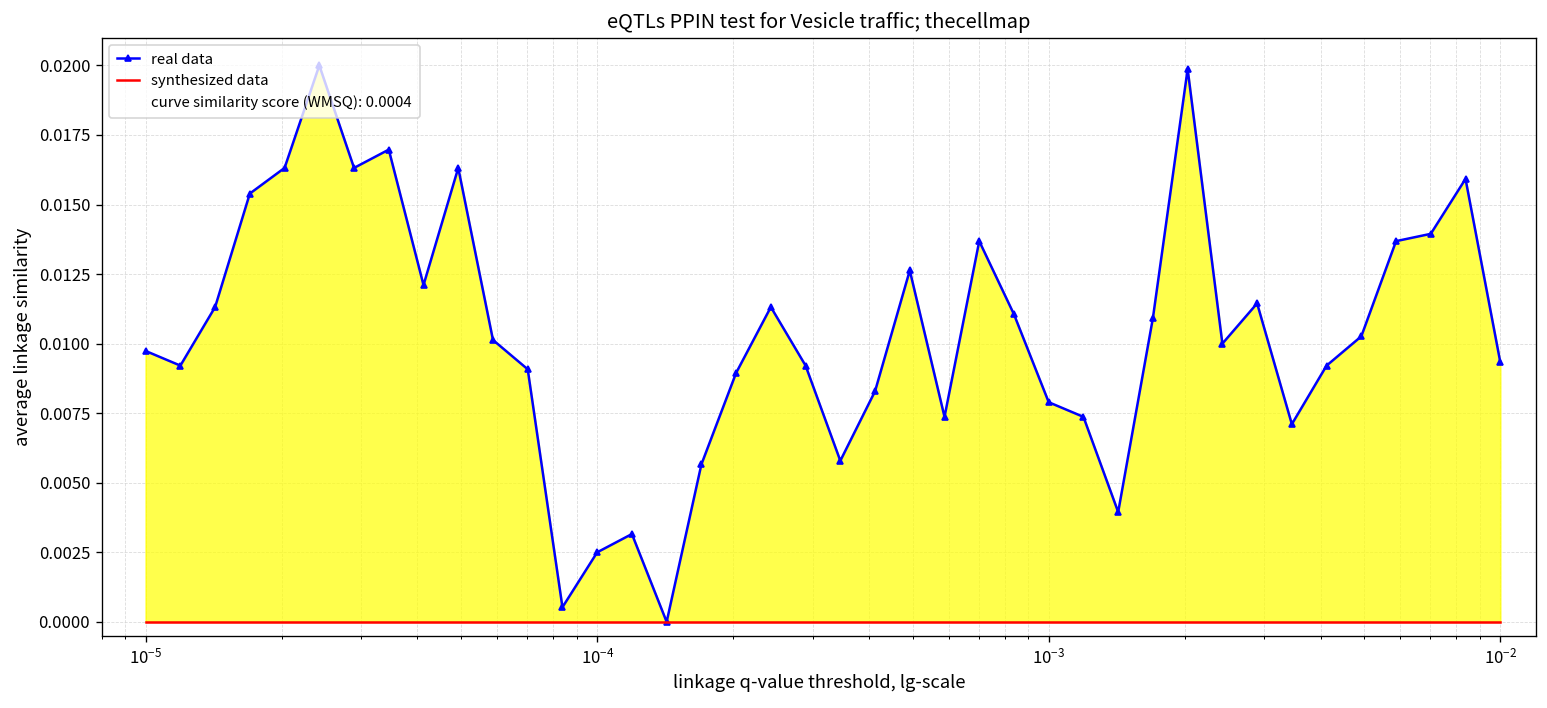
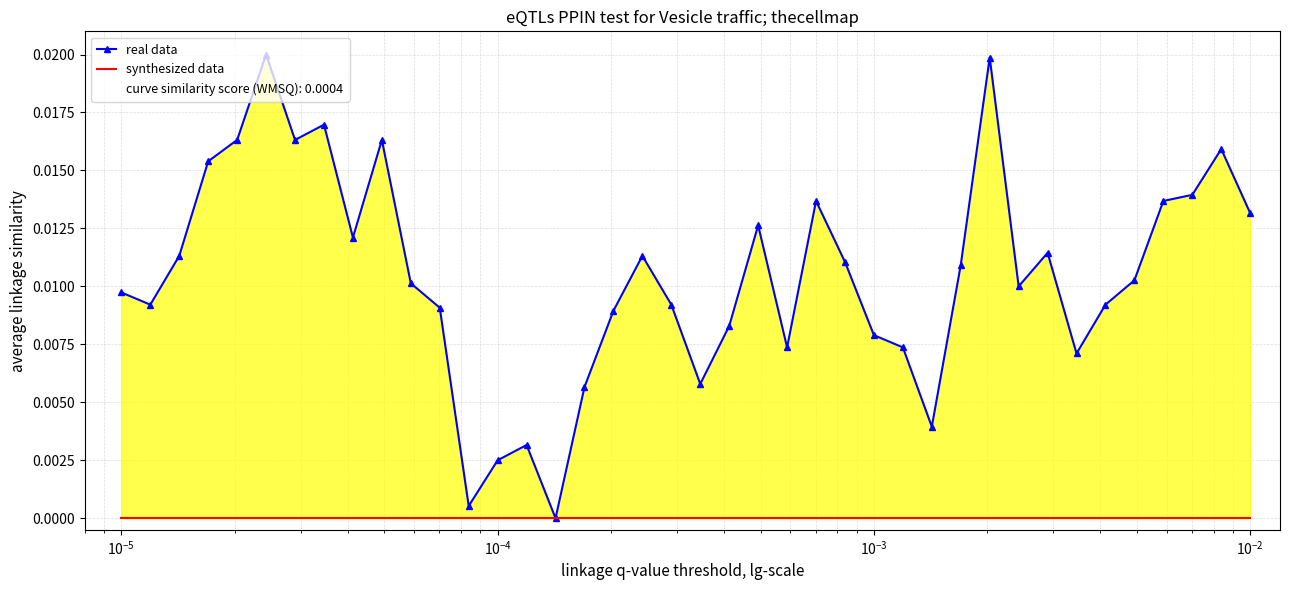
  {
    "real data": {
      "10^-5": 0.0097,
      "10^-4": 0.0025,
      "10^-3": 0.0079,
-     "10^-2": 0.0093
+     "10^-2": 0.0132
    },
    "synthesized data": {
      "10^-5": 0.0000,
      "10^-4": 0.0000,
      "10^-3": 0.0000,
      "10^-2": 0.0000
    }
  }
